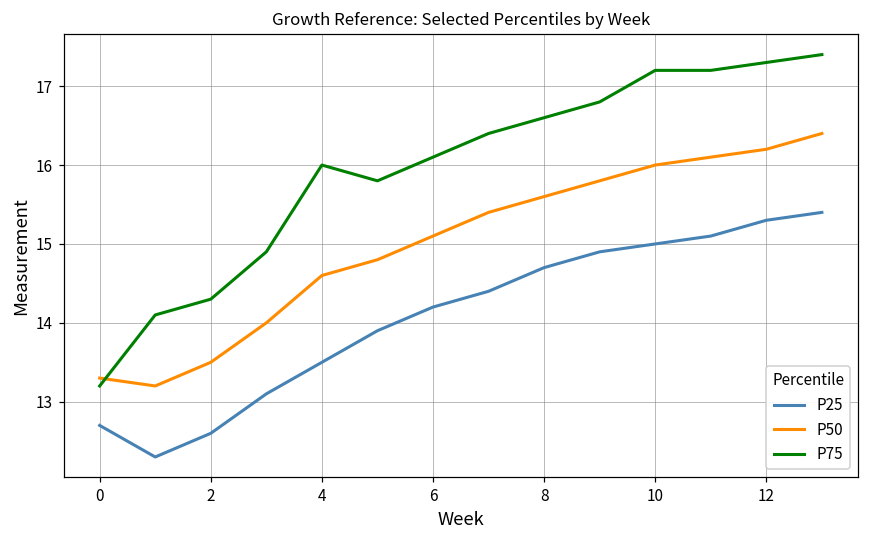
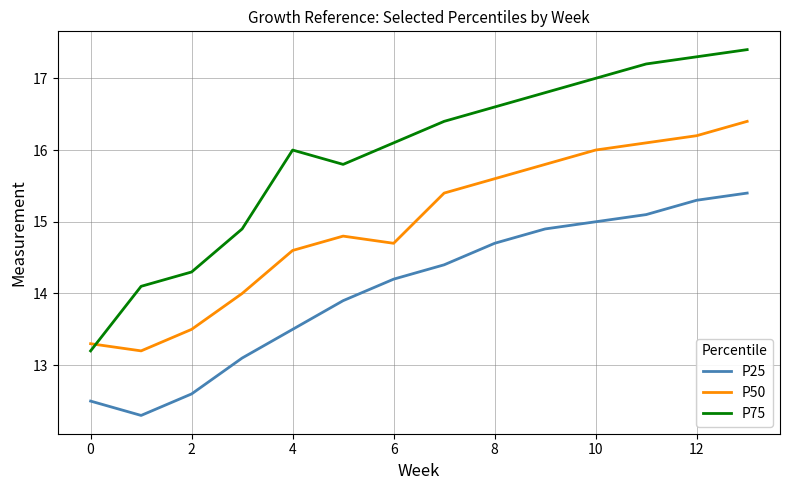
  {
    "P25": {
-     "0": 12.7,
+     "0": 12.5,
      "2": 12.6,
      "4": 13.5,
      "6": 14.2,
      "8": 14.7,
      "10": 15.0,
      "12": 15.3
    },
    "P50": {
      "0": 13.3,
      "2": 13.5,
      "4": 14.6,
-     "6": 15.1,
+     "6": 14.7,
      "8": 15.6,
      "10": 16.0,
      "12": 16.2
    },
    "P75": {
      "0": 13.2,
      "2": 14.3,
      "4": 16.0,
      "6": 16.1,
      "8": 16.6,
-     "10": 17.2,
+     "10": 17.0,
      "12": 17.3
    }
  }
